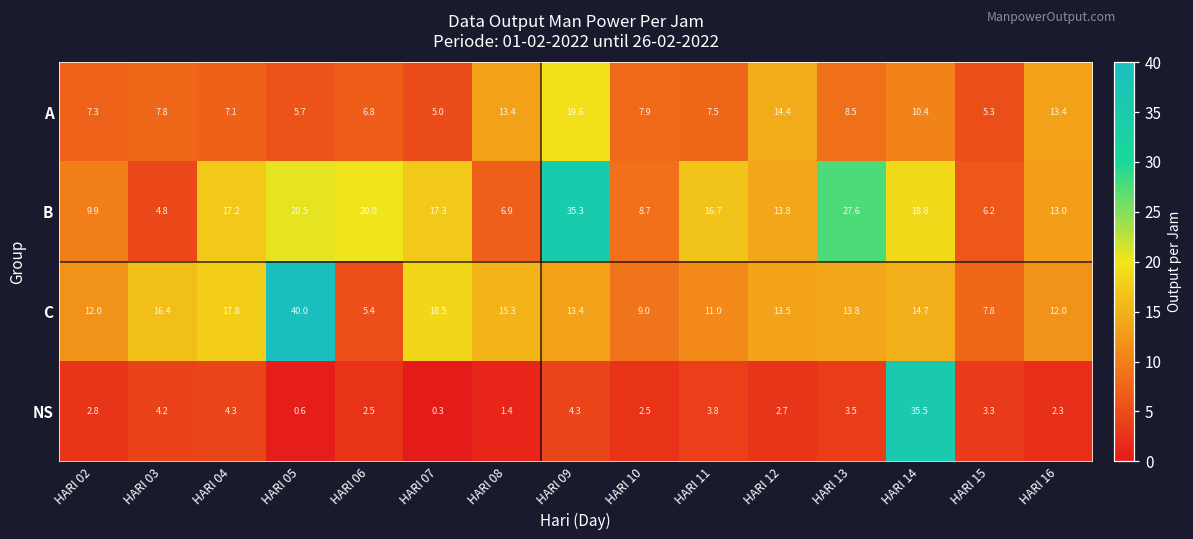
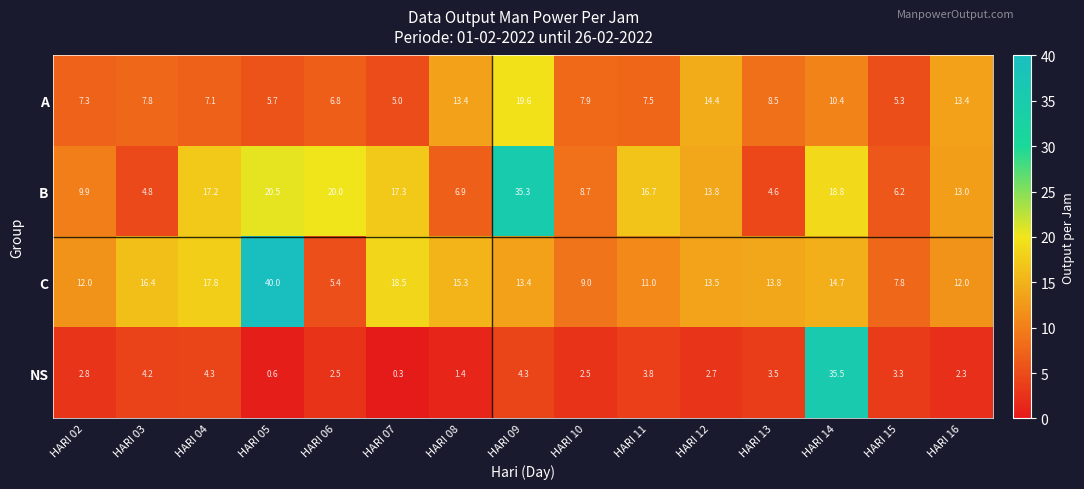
  {
    "A": {
      "HARI 02": 7.3,
      "HARI 03": 7.8,
      "HARI 04": 7.1,
      "HARI 05": 5.7,
      "HARI 06": 6.8,
      "HARI 07": 5.0,
      "HARI 08": 13.4,
      "HARI 09": 19.6,
      "HARI 10": 7.9,
      "HARI 11": 7.5,
      "HARI 12": 14.4,
      "HARI 13": 8.5,
      "HARI 14": 10.4,
      "HARI 15": 5.3,
      "HARI 16": 13.4
    },
    "B": {
      "HARI 02": 9.9,
      "HARI 03": 4.8,
      "HARI 04": 17.2,
      "HARI 05": 20.5,
      "HARI 06": 20.0,
      "HARI 07": 17.3,
      "HARI 08": 6.9,
      "HARI 09": 35.3,
      "HARI 10": 8.7,
      "HARI 11": 16.7,
      "HARI 12": 13.8,
-     "HARI 13": 27.6,
+     "HARI 13": 4.6,
      "HARI 14": 18.8,
      "HARI 15": 6.2,
      "HARI 16": 13.0
    },
    "C": {
      "HARI 02": 12.0,
      "HARI 03": 16.4,
      "HARI 04": 17.8,
      "HARI 05": 40.0,
      "HARI 06": 5.4,
      "HARI 07": 18.5,
      "HARI 08": 15.3,
      "HARI 09": 13.4,
      "HARI 10": 9.0,
      "HARI 11": 11.0,
      "HARI 12": 13.5,
      "HARI 13": 13.8,
      "HARI 14": 14.7,
      "HARI 15": 7.8,
      "HARI 16": 12.0
    },
    "NS": {
      "HARI 02": 2.8,
      "HARI 03": 4.2,
      "HARI 04": 4.3,
      "HARI 05": 0.6,
      "HARI 06": 2.5,
      "HARI 07": 0.3,
      "HARI 08": 1.4,
      "HARI 09": 4.3,
      "HARI 10": 2.5,
      "HARI 11": 3.8,
      "HARI 12": 2.7,
      "HARI 13": 3.5,
      "HARI 14": 35.5,
      "HARI 15": 3.3,
      "HARI 16": 2.3
    }
  }
